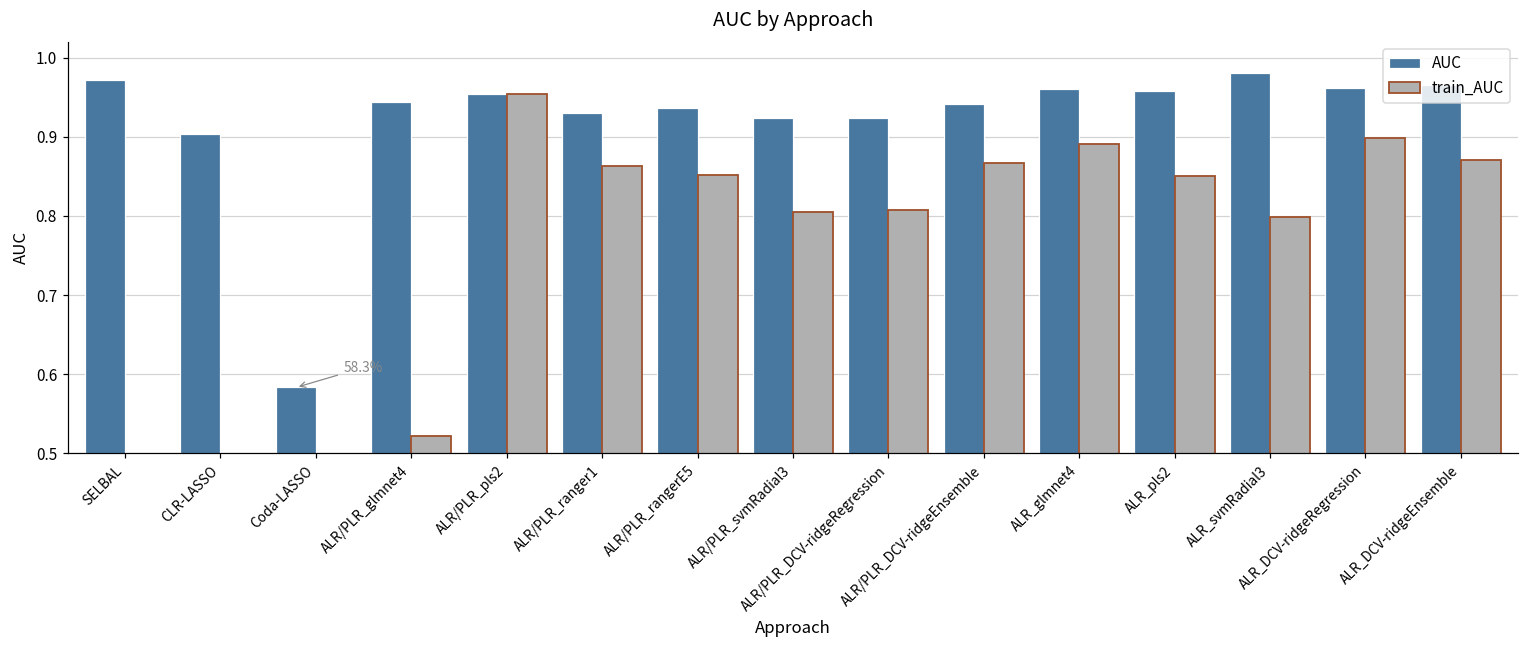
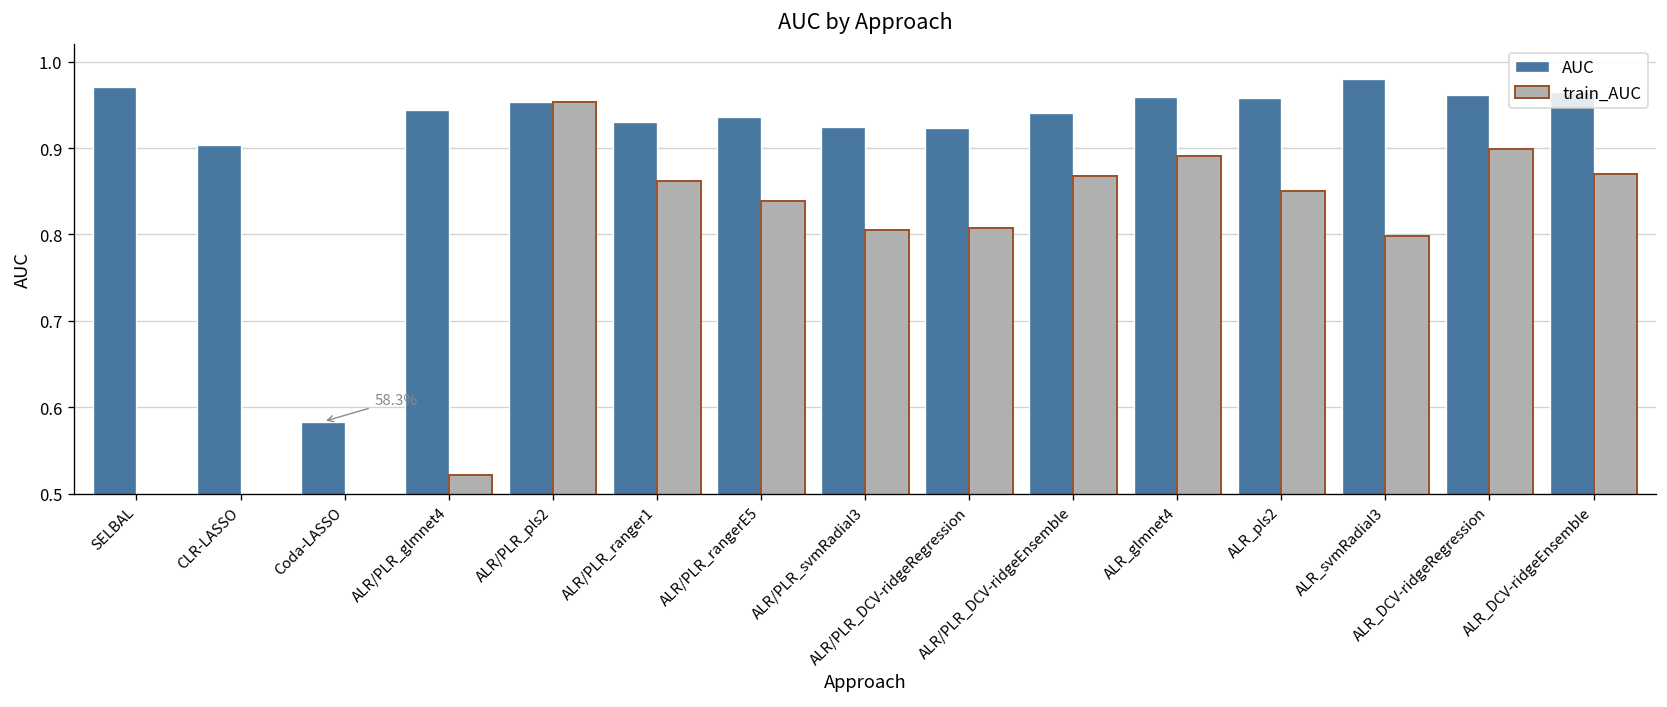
  {
    "AUC": {
      "Coda-LASSO": "58.3%"
    },
    "train_AUC": {
      "ALR/PLR_glmnet4": "0.52",
      "ALR/PLR_pls2": "0.95",
      "ALR/PLR_ranger1": "0.86",
-     "ALR/PLR_rangerE5": "0.85",
+     "ALR/PLR_rangerE5": "0.84",
      "ALR/PLR_svmRadial3": "0.80",
      "ALR/PLR_DCV-ridgeRegression": "0.81",
      "ALR/PLR_DCV-ridgeEnsemble": "0.87",
      "ALR_glmnet4": "0.89",
      "ALR_pls2": "0.85",
      "ALR_svmRadial3": "0.80",
      "ALR_DCV-ridgeRegression": "0.90",
      "ALR_DCV-ridgeEnsemble": "0.87"
    }
  }
